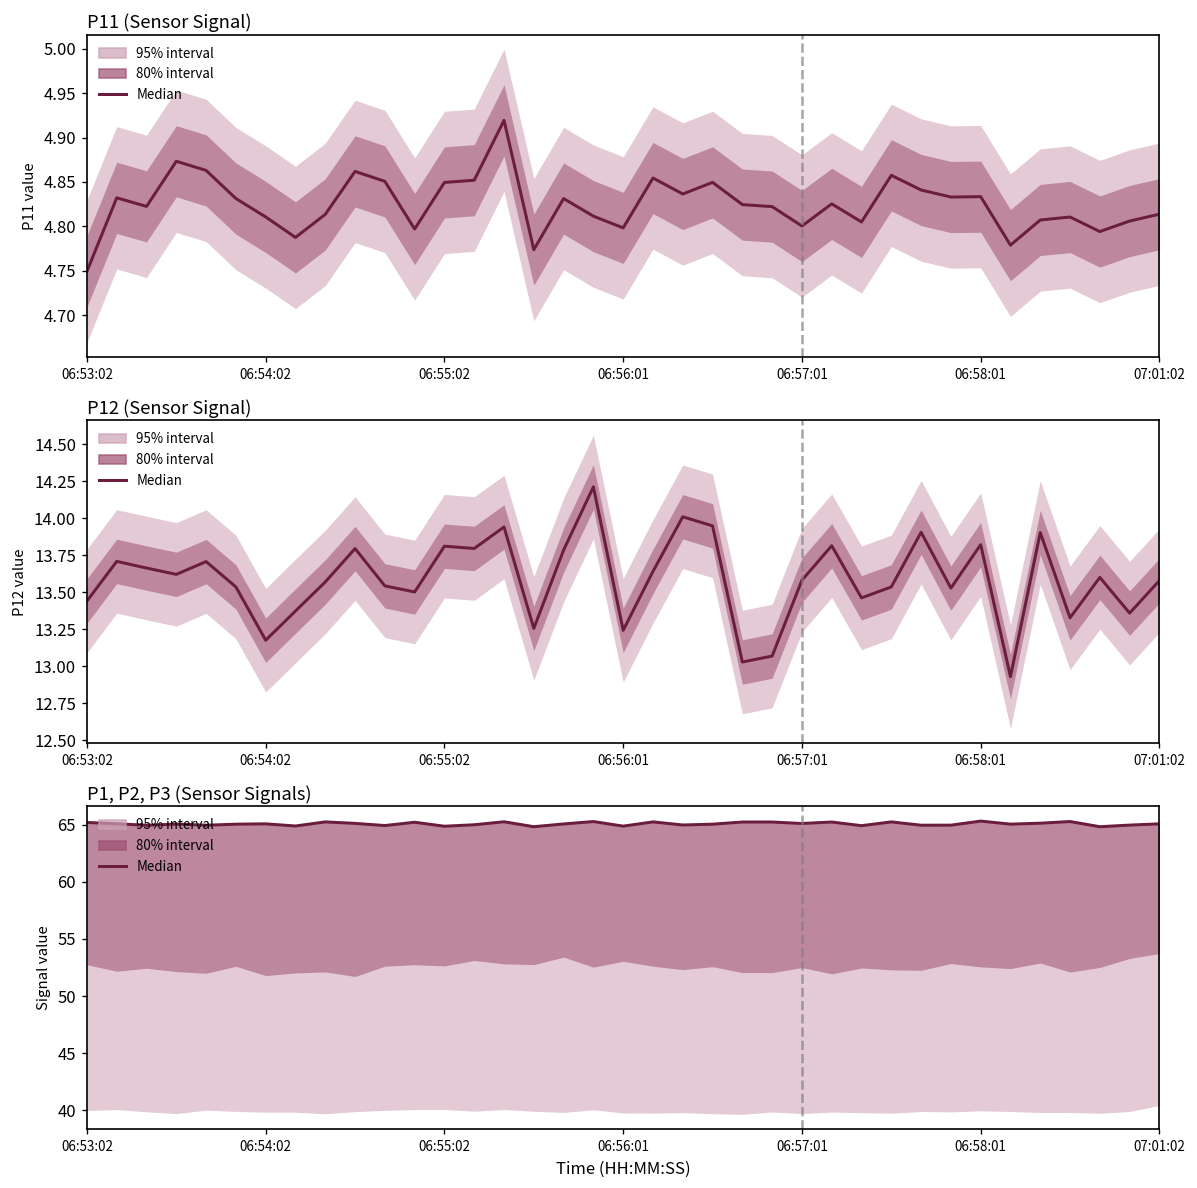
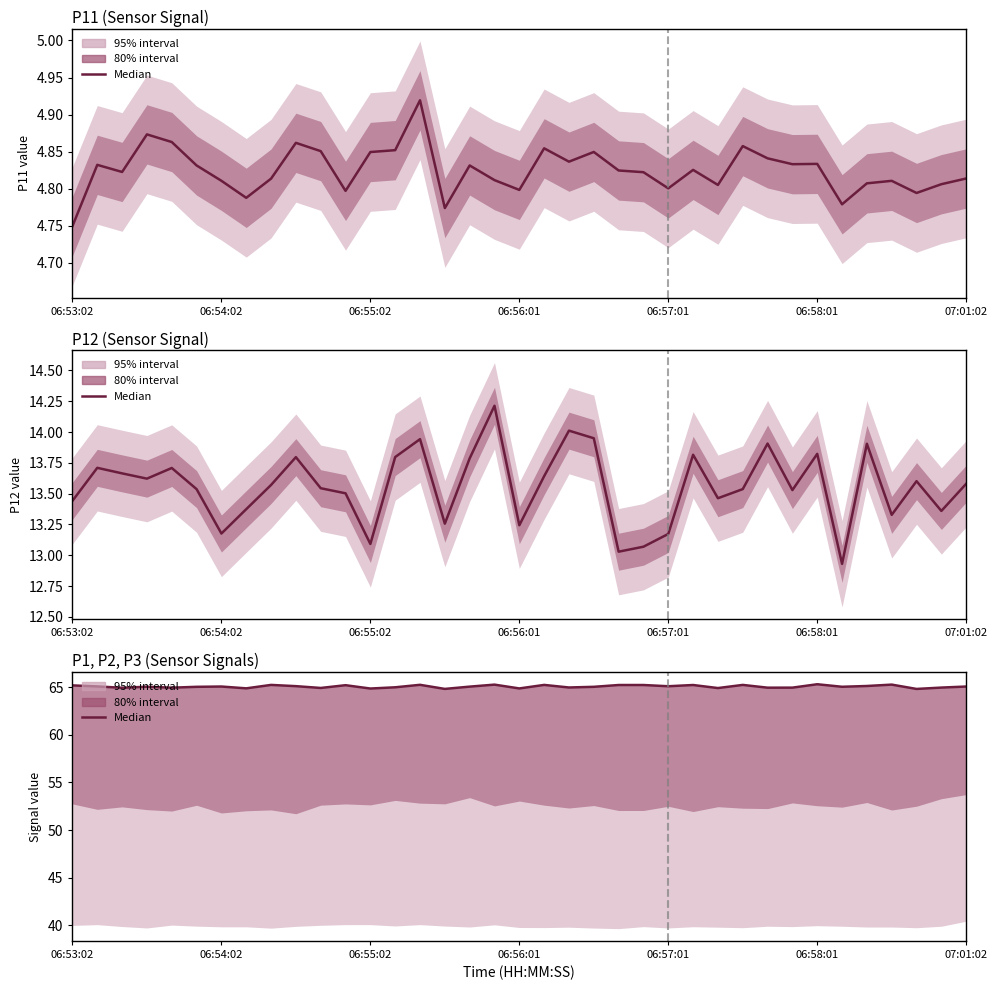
  {
    "P11 (Sensor Signal)": {
      "Median": {
        "06:53:02": 4.75,
        "06:54:02": 4.81,
        "06:55:02": 4.85,
        "06:56:01": 4.80,
        "06:57:01": 4.80,
        "06:58:01": 4.83,
        "07:01:02": 4.81
      }
    },
    "P12 (Sensor Signal)": {
      "Median": {
        "06:53:02": 13.44,
        "06:54:02": 13.18,
-       "06:55:02": 13.81,
+       "06:55:02": 13.09,
        "06:56:01": 13.24,
-       "06:57:01": 13.58,
+       "06:57:01": 13.17,
        "06:58:01": 13.82,
        "07:01:02": 13.58
      }
    },
    "P1, P2, P3 (Sensor Signals)": {
      "06:53:02": 65,
      "06:54:02": 65,
      "06:55:02": 65,
      "06:56:01": 65,
      "06:57:01": 65,
      "06:58:01": 65,
      "07:01:02": 65
    }
  }
